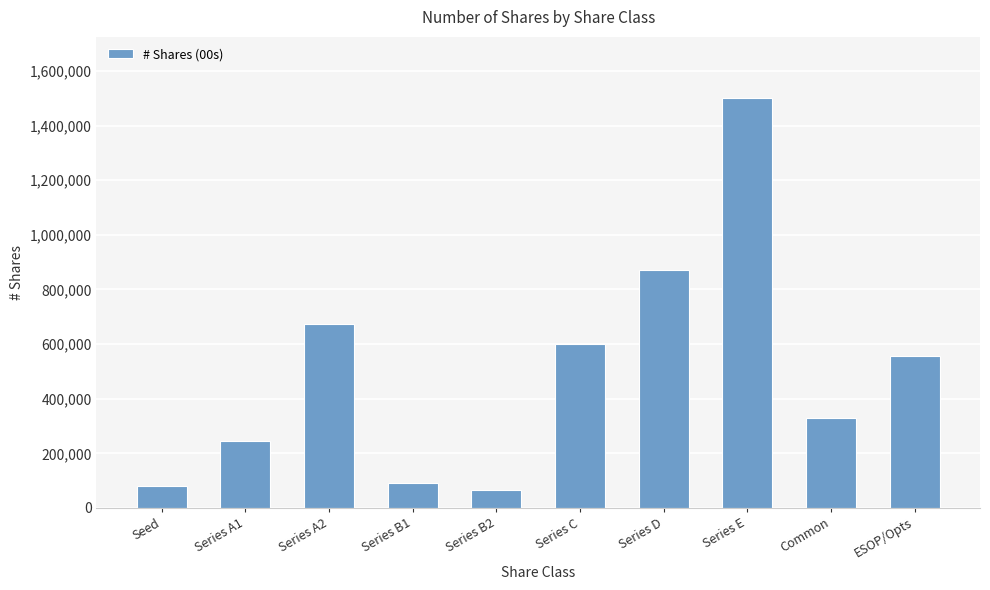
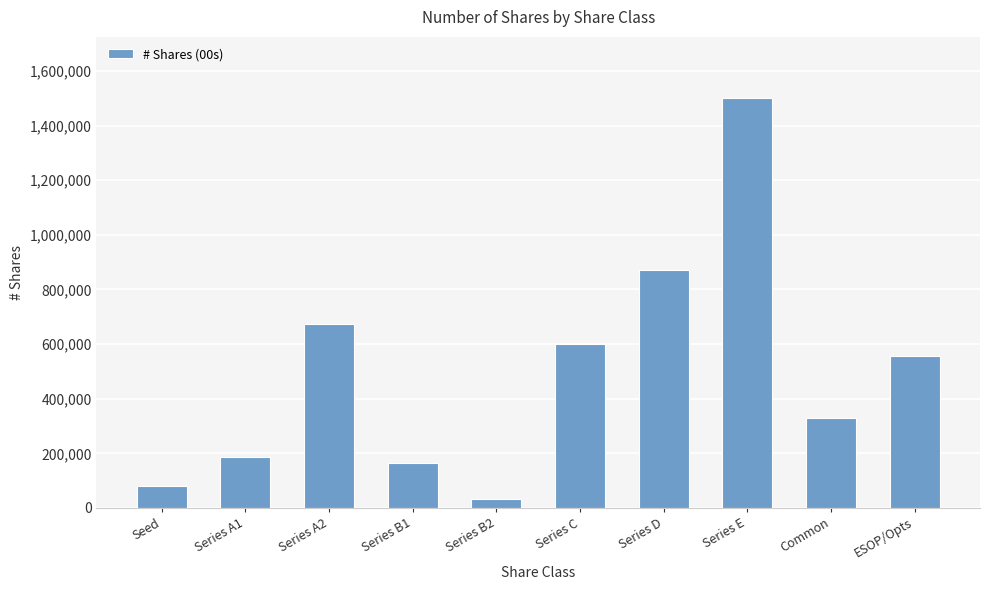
  {
    "Seed": "80,000",
-   "Series A1": "250,000",
+   "Series A1": "190,000",
    "Series A2": "670,000",
-   "Series B1": "90,000",
-   "Series B2": "70,000",
+   "Series B1": "170,000",
+   "Series B2": "30,000",
    "Series C": "600,000",
    "Series D": "870,000",
    "Series E": "1,500,000",
    "Common": "330,000",
    "ESOP/Opts": "550,000"
  }
